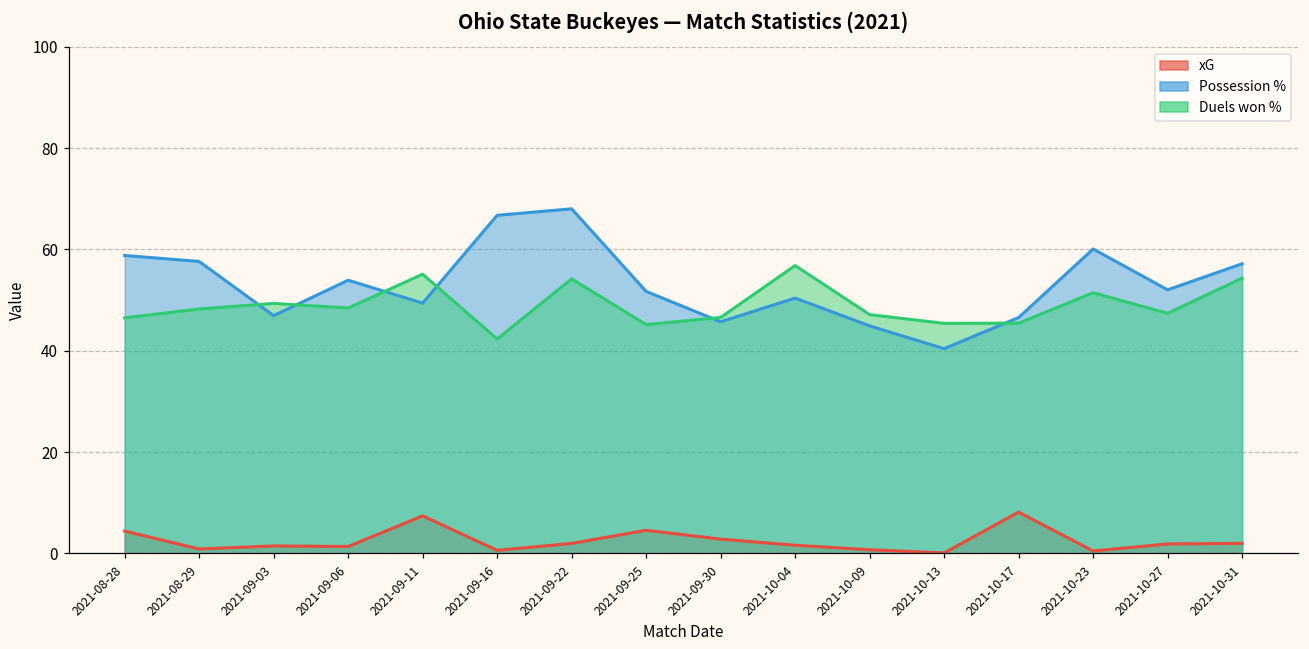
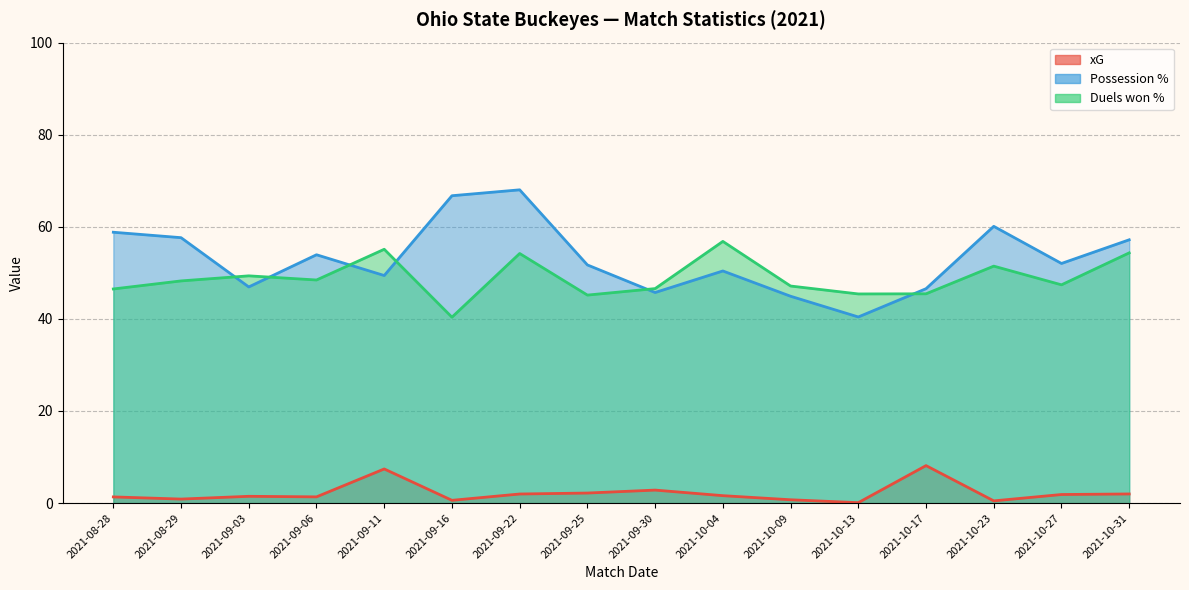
  {
    "xG": {
-     "2021-08-28": 4,
+     "2021-08-28": 1,
      "2021-08-29": 1,
      "2021-09-03": 1,
      "2021-09-06": 1,
      "2021-09-11": 7,
      "2021-09-16": 1,
      "2021-09-22": 2,
-     "2021-09-25": 5,
+     "2021-09-25": 2,
      "2021-09-30": 3,
      "2021-10-04": 2,
      "2021-10-09": 1,
      "2021-10-13": 0,
      "2021-10-17": 8,
      "2021-10-23": 0,
      "2021-10-27": 2,
      "2021-10-31": 2
    },
    "Possession %": {
      "2021-08-28": 59,
      "2021-08-29": 58,
      "2021-09-03": 47,
      "2021-09-06": 54,
      "2021-09-11": 49,
      "2021-09-16": 67,
      "2021-09-22": 68,
      "2021-09-25": 52,
      "2021-09-30": 46,
      "2021-10-04": 50,
      "2021-10-09": 45,
      "2021-10-13": 40,
      "2021-10-17": 47,
      "2021-10-23": 60,
      "2021-10-27": 52,
      "2021-10-31": 57
    },
    "Duels won %": {
      "2021-08-28": 47,
      "2021-08-29": 48,
      "2021-09-03": 49,
      "2021-09-06": 48,
      "2021-09-11": 55,
-     "2021-09-16": 42,
+     "2021-09-16": 40,
      "2021-09-22": 54,
      "2021-09-25": 45,
      "2021-09-30": 47,
      "2021-10-04": 57,
      "2021-10-09": 47,
      "2021-10-13": 45,
      "2021-10-17": 45,
      "2021-10-23": 51,
      "2021-10-27": 47,
      "2021-10-31": 54
    }
  }
